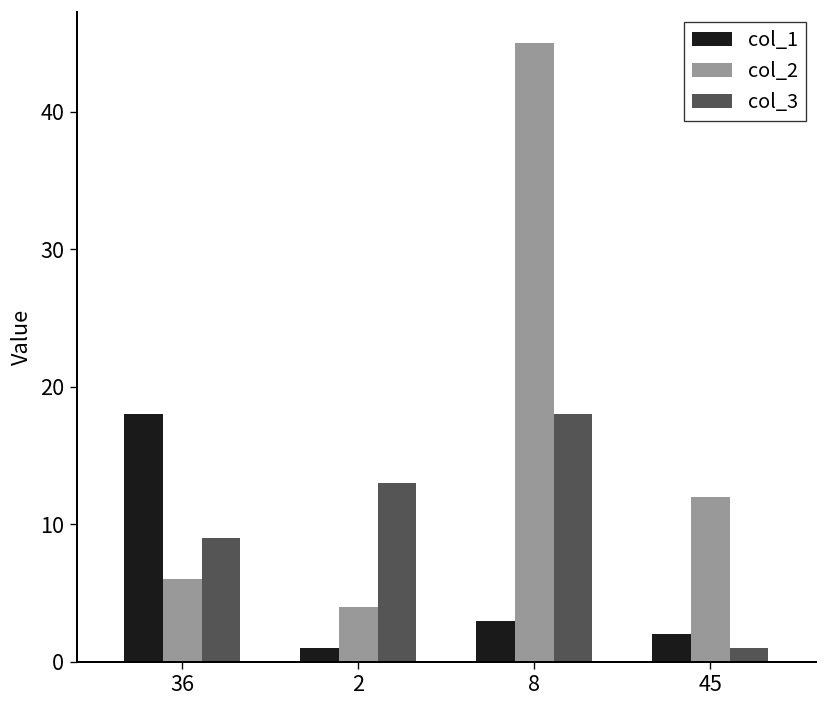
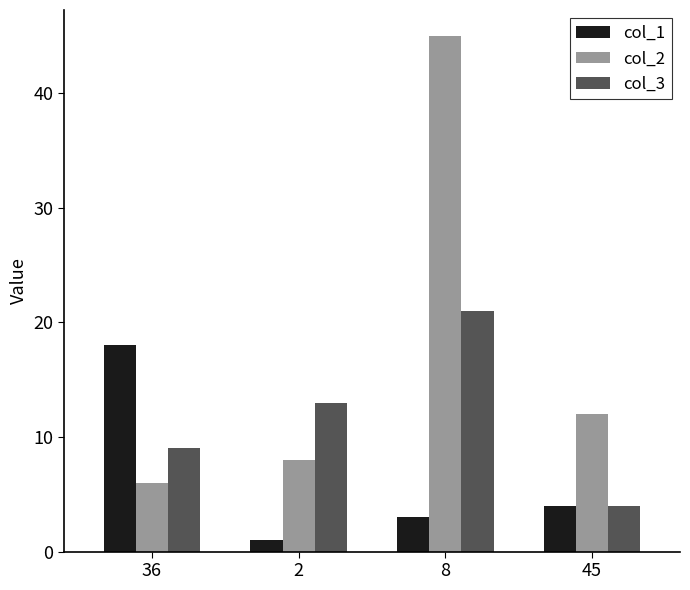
  {
    "col_1": {
      "36": 18,
      "2": 1,
      "8": 3,
-     "45": 2
+     "45": 4
    },
    "col_2": {
      "36": 6,
-     "2": 4,
+     "2": 8,
      "8": 45,
      "45": 12
    },
    "col_3": {
      "36": 9,
      "2": 13,
-     "8": 18,
-     "45": 1
+     "8": 21,
+     "45": 4
    }
  }
